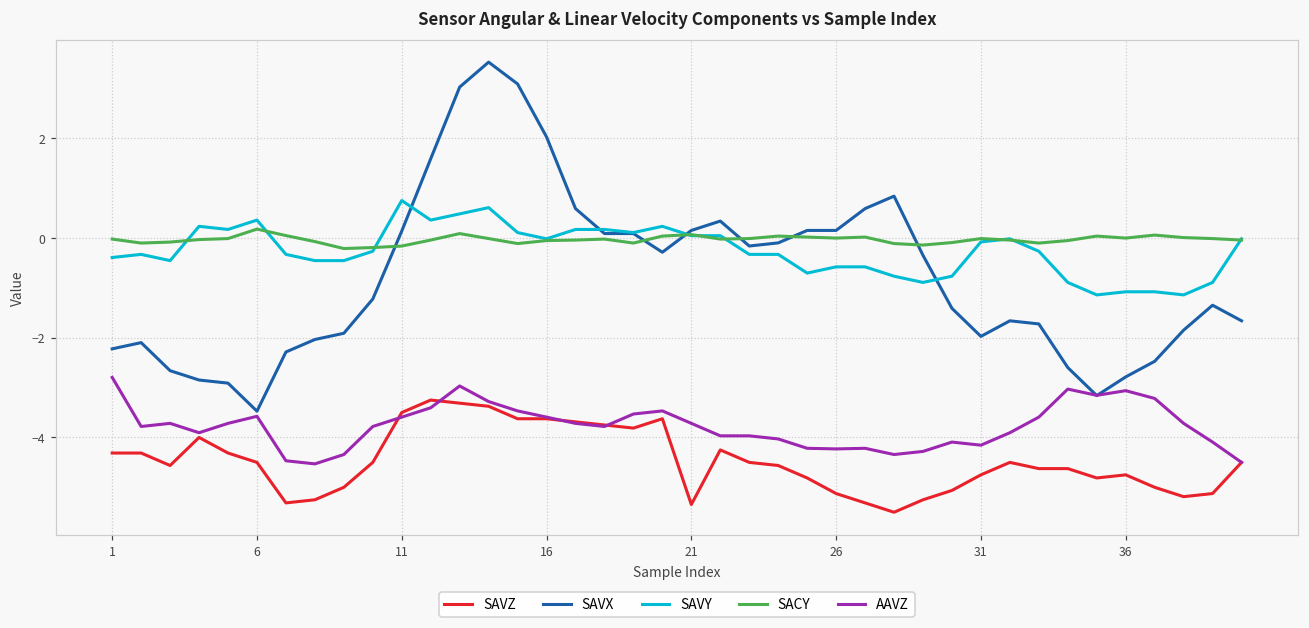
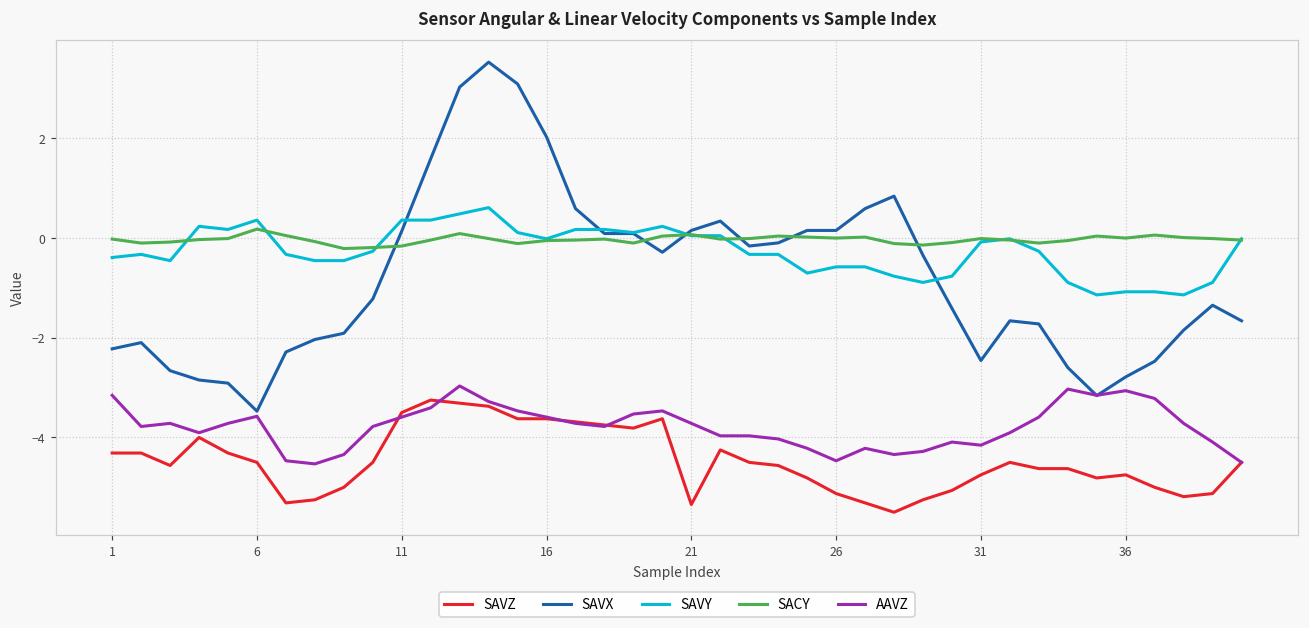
  {
    "SAVZ": {
      "1": -4.3,
      "6": -4.5,
      "11": -3.5,
      "21": -5.3,
      "26": -5.1,
      "31": -4.8,
      "36": -4.8
    },
    "SAVX": {
      "1": -2.2,
      "6": -3.5,
      "11": 0.1,
      "16": 2.0,
      "21": 0.1,
      "26": 0.1,
-     "31": -2.0,
+     "31": -2.5,
      "36": -2.8
    },
    "SAVY": {
      "1": -0.4,
      "6": 0.4,
-     "11": 0.7,
+     "11": 0.4,
      "26": -0.6,
      "31": -0.1,
      "36": -1.1
    },
    "SACY": {
      "1": 0.0,
      "6": 0.2,
      "11": -0.2,
      "26": 0.0,
      "31": 0.0,
      "36": 0.0
    },
    "AAVZ": {
-     "1": -2.8,
+     "1": -3.2,
      "6": -3.6,
      "11": -3.6,
      "21": -3.7,
-     "26": -4.2,
+     "26": -4.5,
      "31": -4.2,
      "36": -3.1
    }
  }
